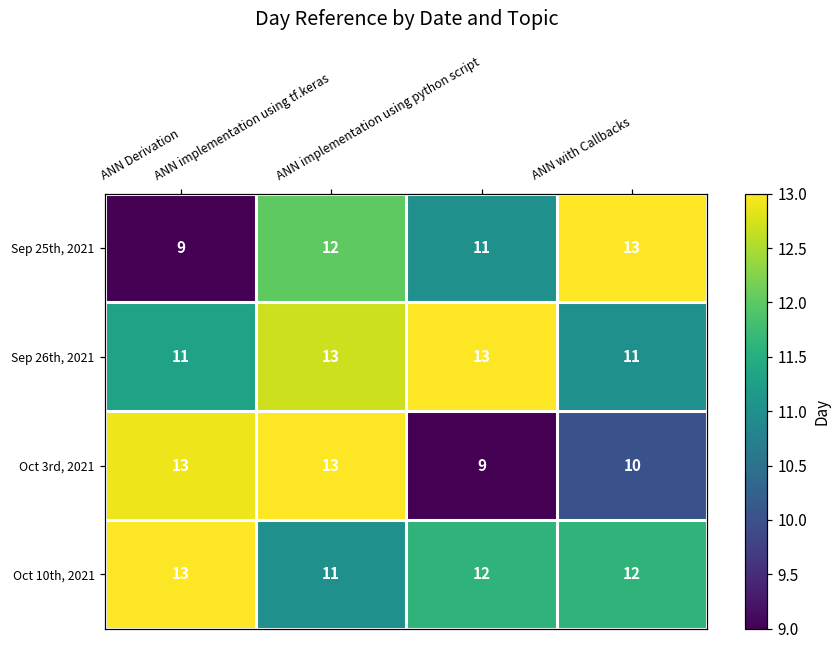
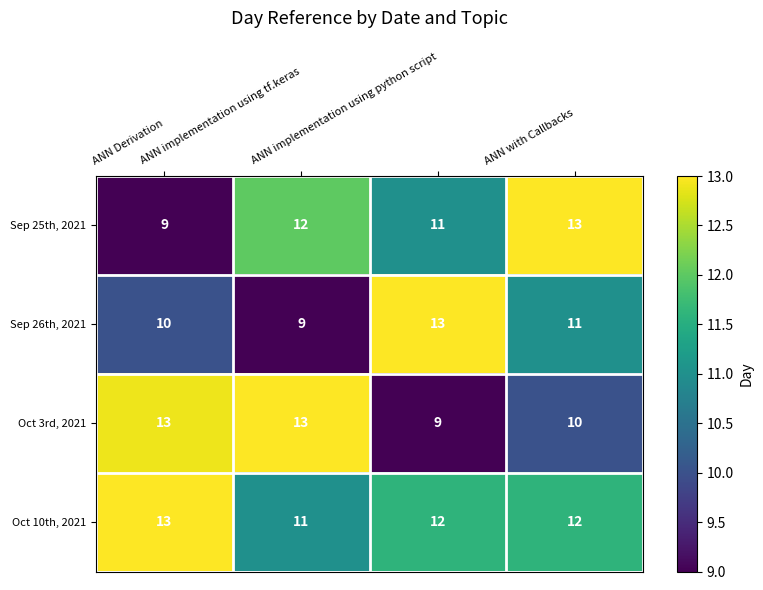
  {
    "Sep 25th, 2021": {
      "ANN Derivation": 9,
      "ANN implementation using tf.keras": 12,
      "ANN implementation using python script": 11,
      "ANN with Callbacks": 13
    },
    "Sep 26th, 2021": {
-     "ANN Derivation": 11,
-     "ANN implementation using tf.keras": 13,
+     "ANN Derivation": 10,
+     "ANN implementation using tf.keras": 9,
      "ANN implementation using python script": 13,
      "ANN with Callbacks": 11
    },
    "Oct 3rd, 2021": {
      "ANN Derivation": 13,
      "ANN implementation using tf.keras": 13,
      "ANN implementation using python script": 9,
      "ANN with Callbacks": 10
    },
    "Oct 10th, 2021": {
      "ANN Derivation": 13,
      "ANN implementation using tf.keras": 11,
      "ANN implementation using python script": 12,
      "ANN with Callbacks": 12
    }
  }
